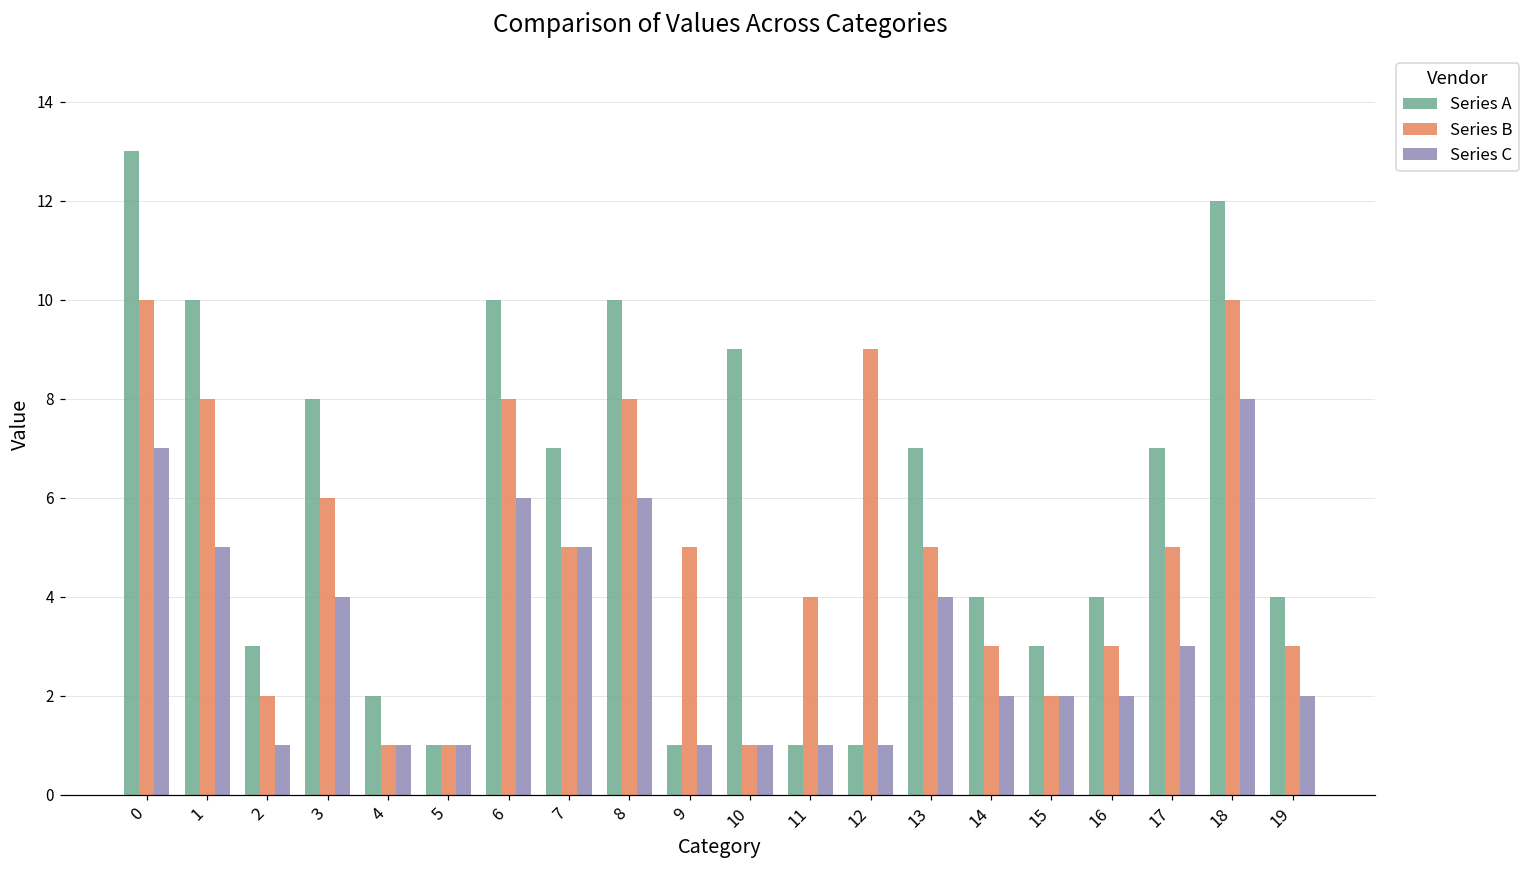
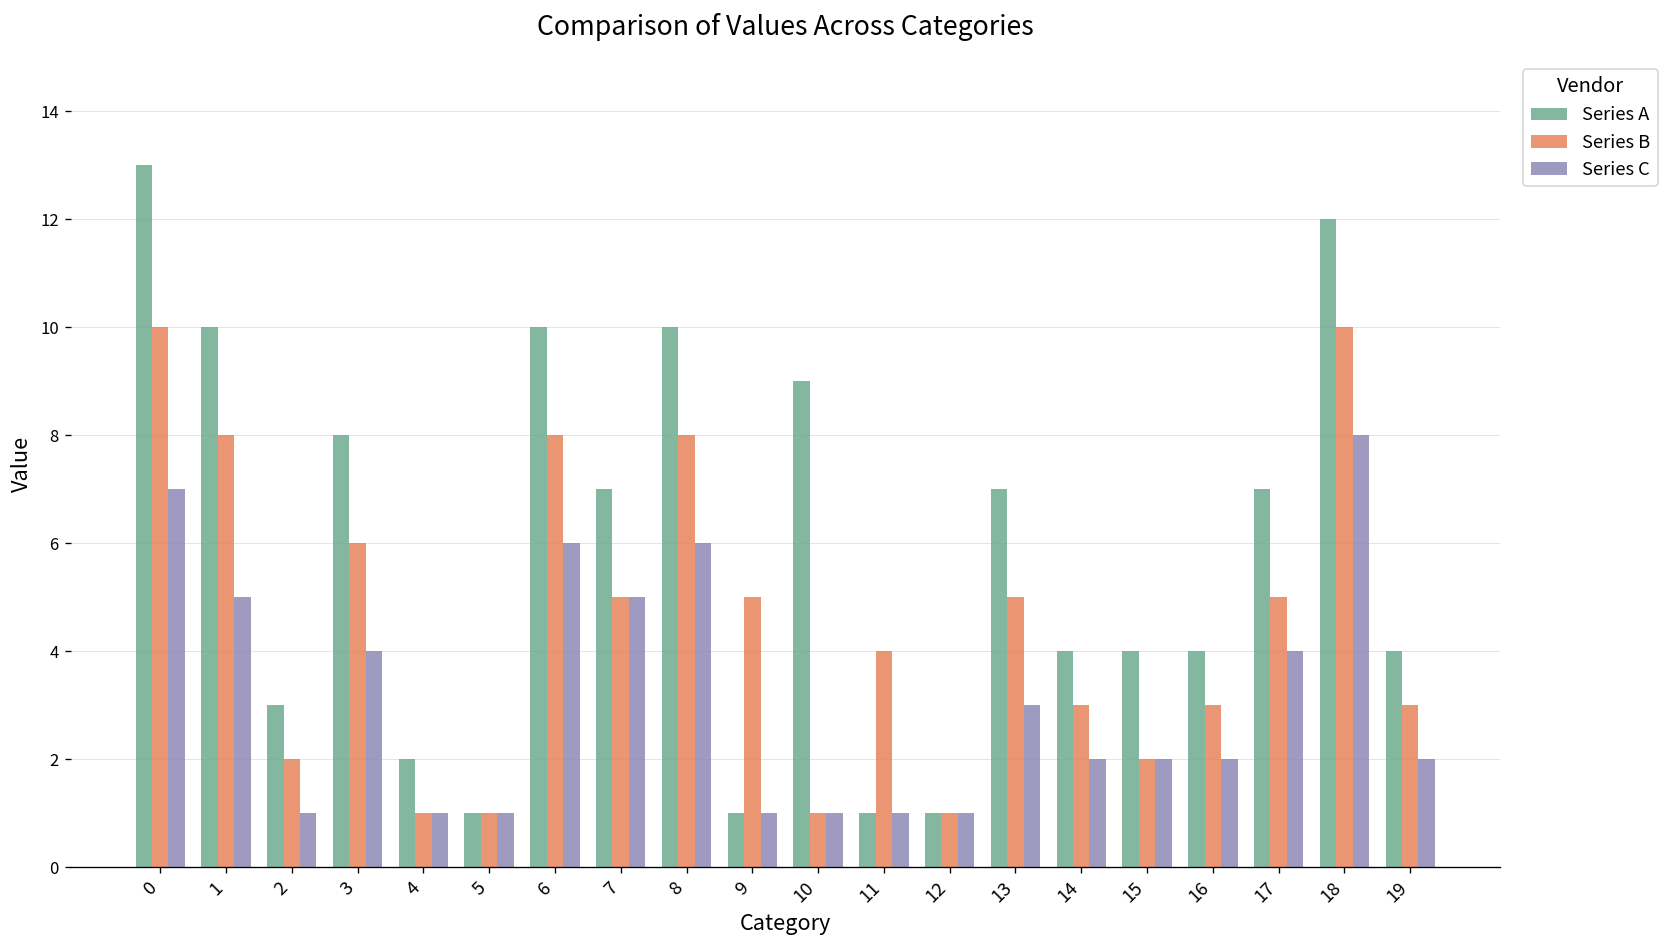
  {
    "Series A": {
      "0": 13,
      "1": 10,
      "2": 3,
      "3": 8,
      "4": 2,
      "5": 1,
      "6": 10,
      "7": 7,
      "8": 10,
      "9": 1,
      "10": 9,
      "11": 1,
      "12": 1,
      "13": 7,
      "14": 4,
-     "15": 3,
+     "15": 4,
      "16": 4,
      "17": 7,
      "18": 12,
      "19": 4
    },
    "Series B": {
      "0": 10,
      "1": 8,
      "2": 2,
      "3": 6,
      "4": 1,
      "5": 1,
      "6": 8,
      "7": 5,
      "8": 8,
      "9": 5,
      "10": 1,
      "11": 4,
-     "12": 9,
+     "12": 1,
      "13": 5,
      "14": 3,
      "15": 2,
      "16": 3,
      "17": 5,
      "18": 10,
      "19": 3
    },
    "Series C": {
      "0": 7,
      "1": 5,
      "2": 1,
      "3": 4,
      "4": 1,
      "5": 1,
      "6": 6,
      "7": 5,
      "8": 6,
      "9": 1,
      "10": 1,
      "11": 1,
      "12": 1,
-     "13": 4,
+     "13": 3,
      "14": 2,
      "15": 2,
      "16": 2,
-     "17": 3,
+     "17": 4,
      "18": 8,
      "19": 2
    }
  }
